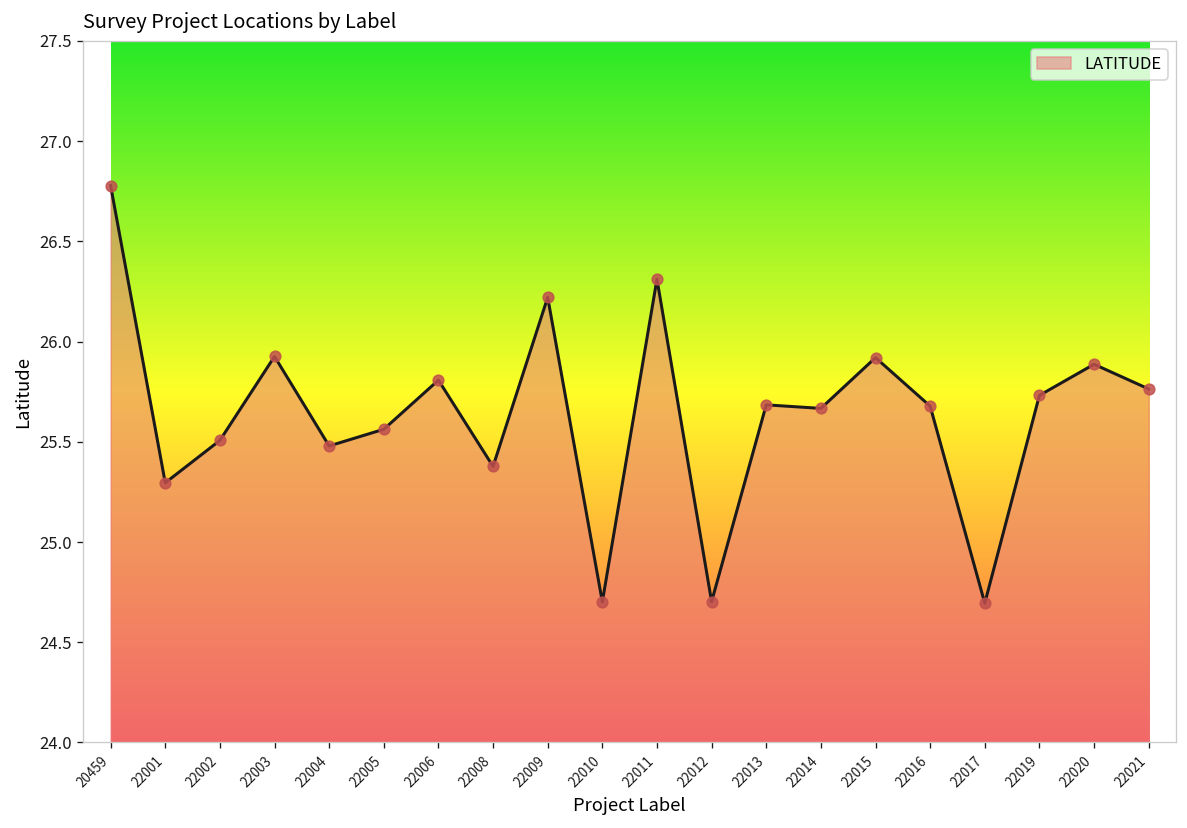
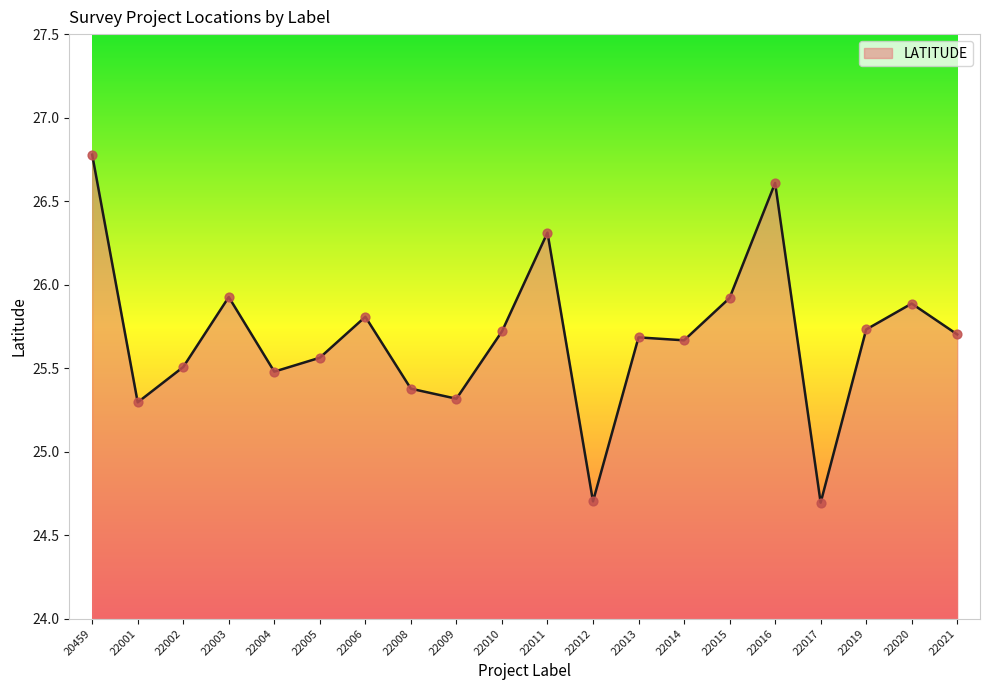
  {
    "20459": 26.78,
    "22001": 25.30,
    "22002": 25.51,
    "22003": 25.93,
    "22004": 25.48,
    "22005": 25.56,
    "22006": 25.81,
    "22008": 25.38,
-   "22009": 26.22,
-   "22010": 24.70,
+   "22009": 25.32,
+   "22010": 25.72,
    "22011": 26.31,
    "22012": 24.70,
    "22013": 25.68,
    "22014": 25.67,
    "22015": 25.92,
-   "22016": 25.68,
+   "22016": 26.61,
    "22017": 24.69,
    "22019": 25.73,
    "22020": 25.89,
-   "22021": 25.76
+   "22021": 25.70
  }
